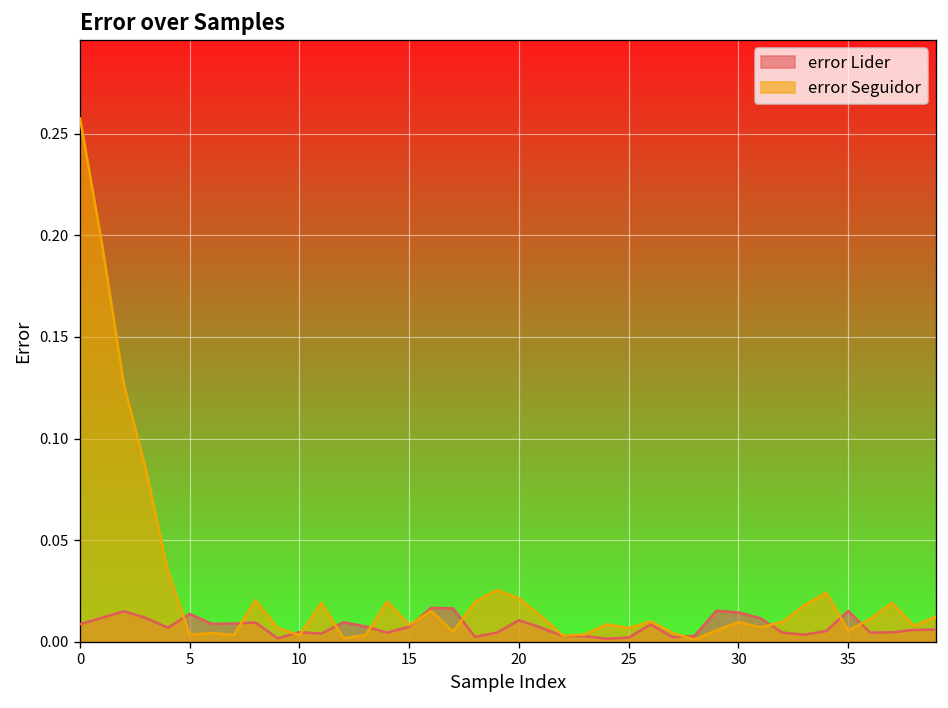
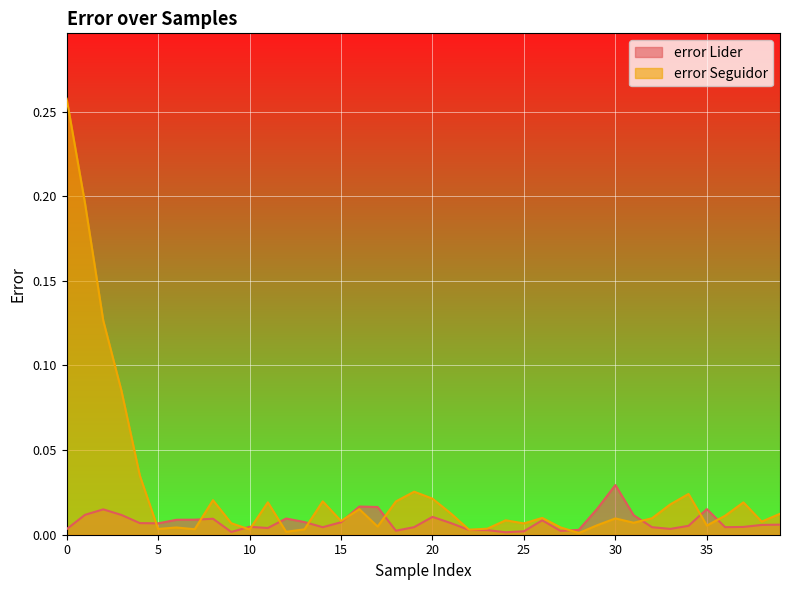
  {
    "error Lider": {
-     "0": 0.009,
-     "5": 0.014,
+     "0": 0.003,
+     "5": 0.007,
      "10": 0.005,
      "20": 0.011,
      "25": 0.002,
-     "30": 0.014,
+     "30": 0.029,
      "35": 0.015
    },
    "error Seguidor": {
      "0": 0.258,
      "5": 0.003,
      "10": 0.003,
      "20": 0.021,
      "25": 0.007,
      "30": 0.010,
      "35": 0.005
    }
  }
